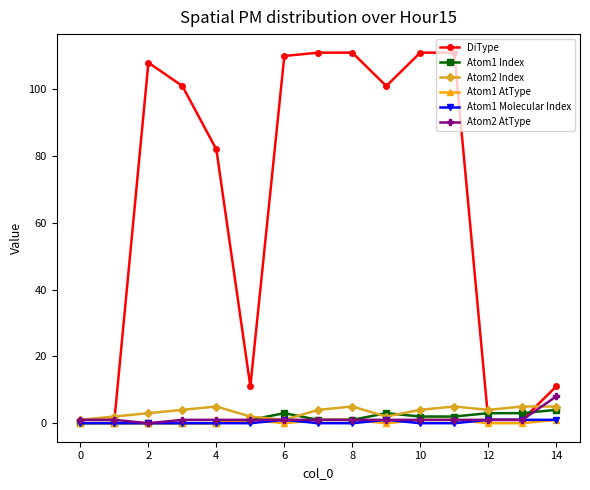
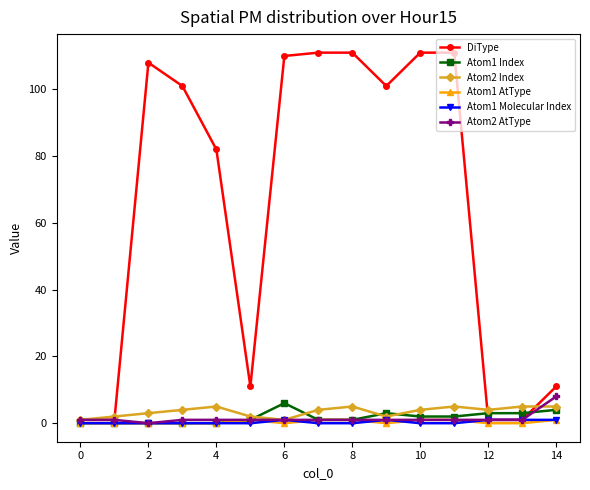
  {
    "DiType": {
      "2": 108,
      "4": 82,
      "6": 110,
      "8": 111,
      "10": 111,
      "14": 11
    },
    "Atom1 Index": {
-     "6": 3,
+     "6": 6,
      "10": 2,
      "12": 3,
      "14": 4
    },
    "Atom1 Molecular Index": {
      "8": 0,
      "10": 0
    },
    "Atom2 AtType": {
      "4": 1,
      "14": 8
    }
  }
